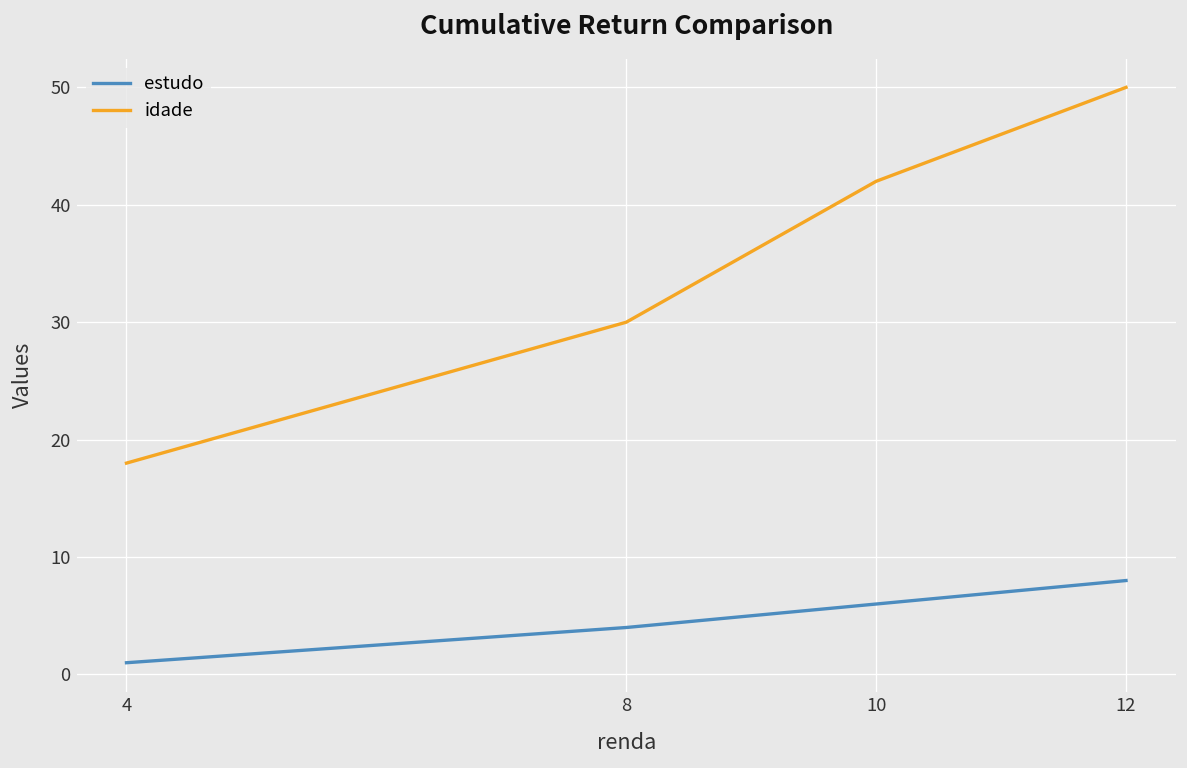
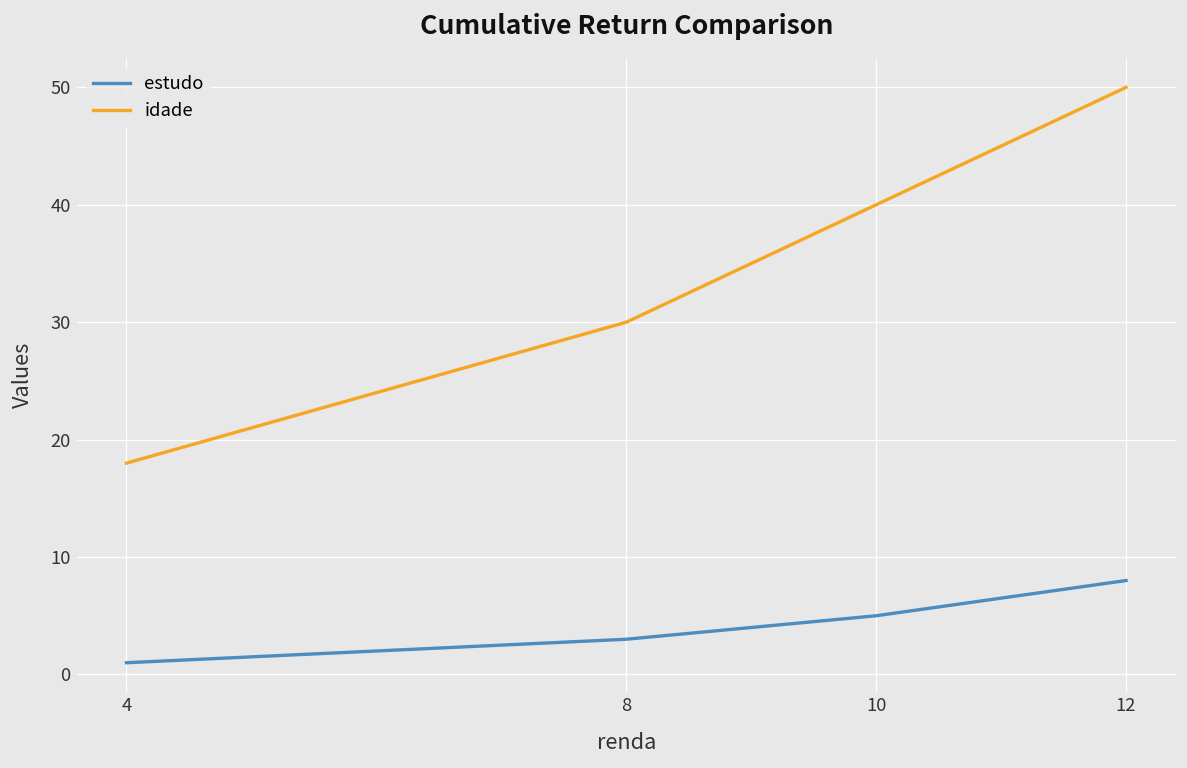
  {
    "estudo": {
      "4": 1,
-     "8": 4,
-     "10": 6,
+     "8": 3,
+     "10": 5,
      "12": 8
    },
    "idade": {
      "4": 18,
      "8": 30,
-     "10": 42,
+     "10": 40,
      "12": 50
    }
  }
